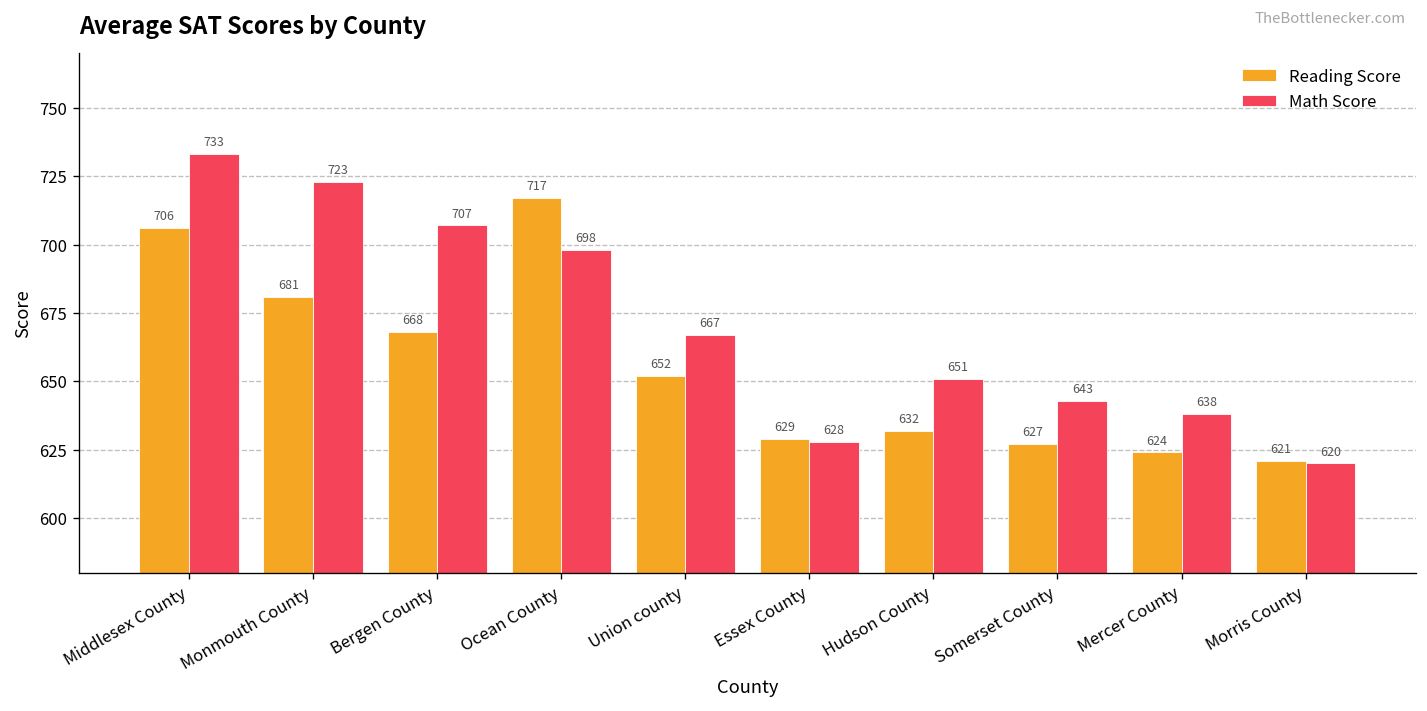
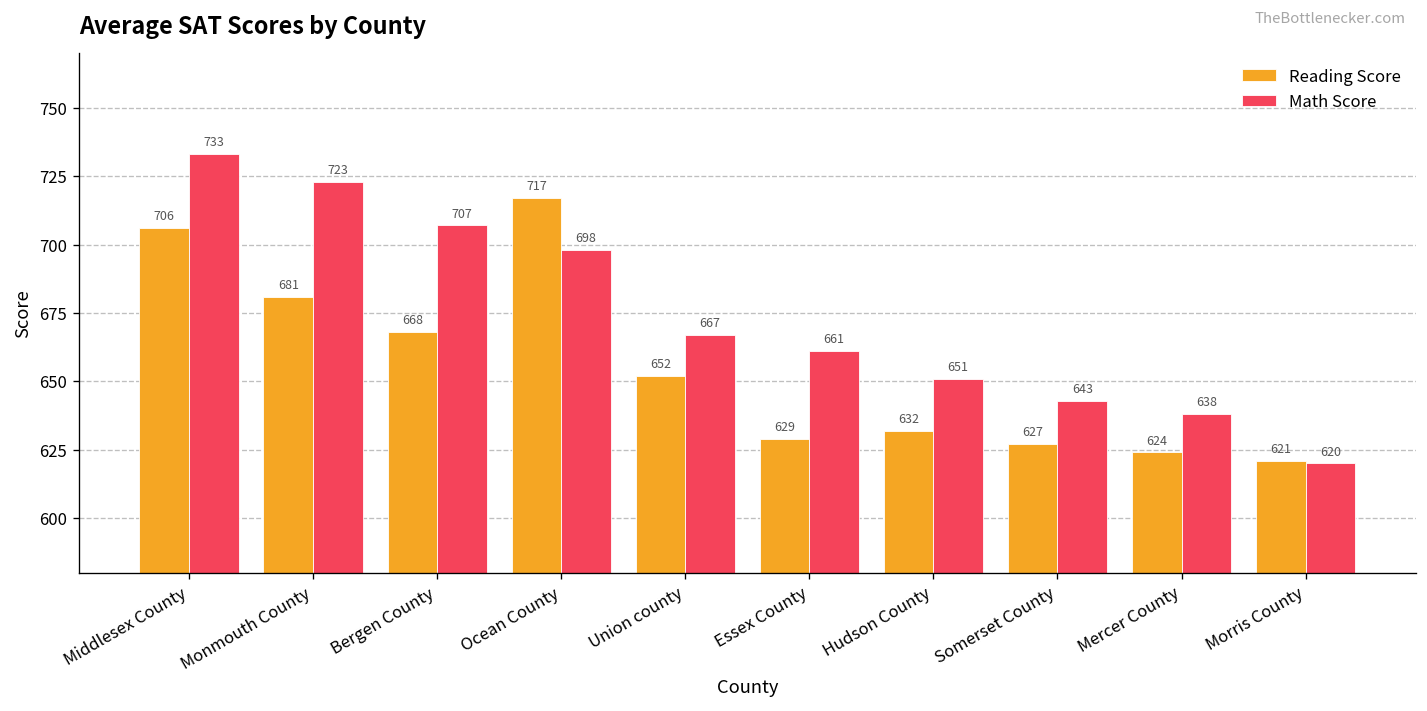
  {
    "Reading Score": {
      "Middlesex County": 706,
      "Monmouth County": 681,
      "Bergen County": 668,
      "Ocean County": 717,
      "Union county": 652,
      "Essex County": 629,
      "Hudson County": 632,
      "Somerset County": 627,
      "Mercer County": 624,
      "Morris County": 621
    },
    "Math Score": {
      "Middlesex County": 733,
      "Monmouth County": 723,
      "Bergen County": 707,
      "Ocean County": 698,
      "Union county": 667,
-     "Essex County": 628,
+     "Essex County": 661,
      "Hudson County": 651,
      "Somerset County": 643,
      "Mercer County": 638,
      "Morris County": 620
    }
  }
